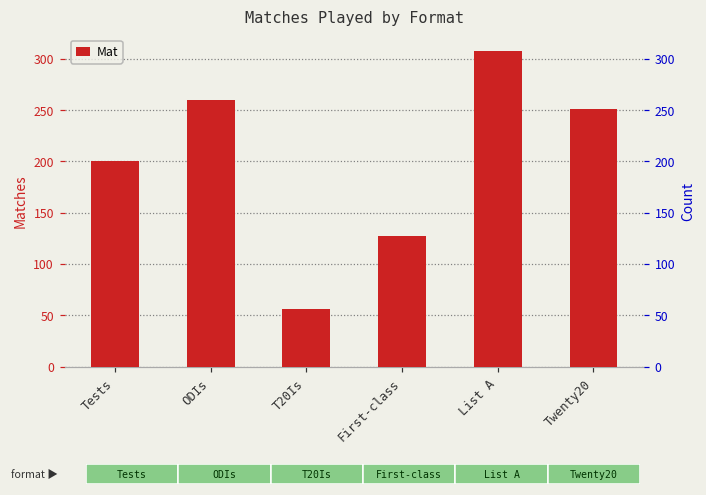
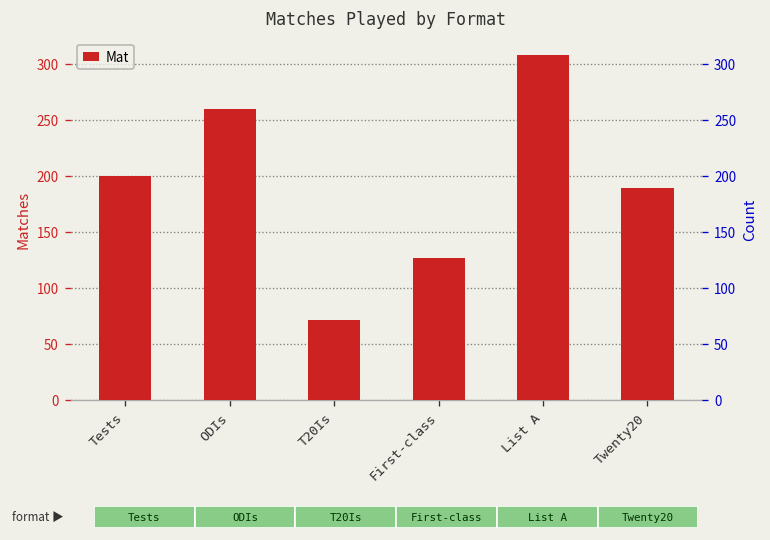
  {
    "Tests": 200,
    "ODIs": 260,
-   "T20Is": 60,
+   "T20Is": 70,
    "First-class": 130,
    "List A": 310,
-   "Twenty20": 250
+   "Twenty20": 190
  }
